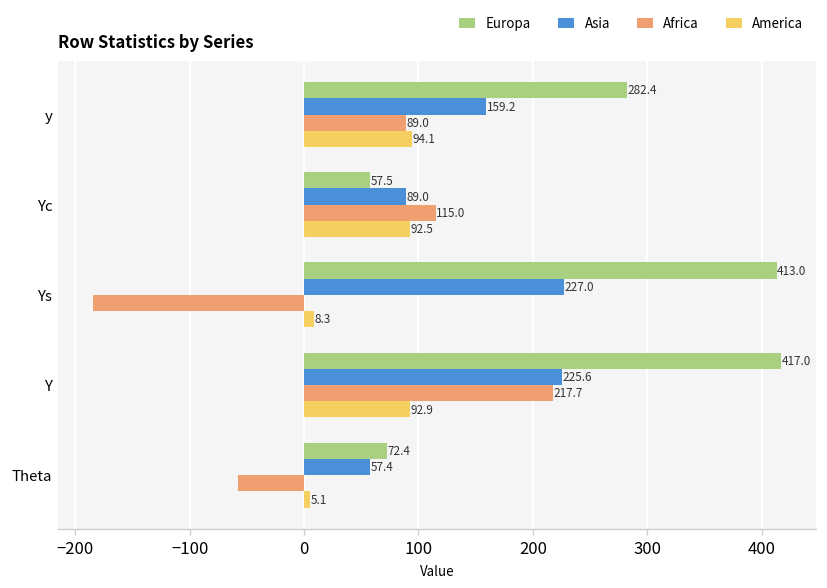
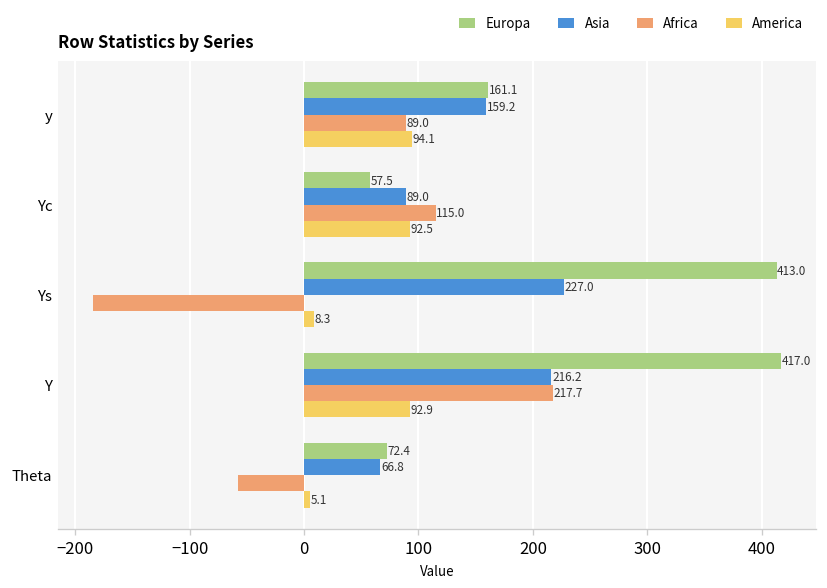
  {
    "Europa": {
-     "y": 282.4,
+     "y": 161.1,
      "Yc": 57.5,
      "Ys": 413.0,
      "Y": 417.0,
      "Theta": 72.4
    },
    "Asia": {
      "y": 159.2,
      "Yc": 89.0,
      "Ys": 227.0,
-     "Y": 225.6,
-     "Theta": 57.4
+     "Y": 216.2,
+     "Theta": 66.8
    }
  }
